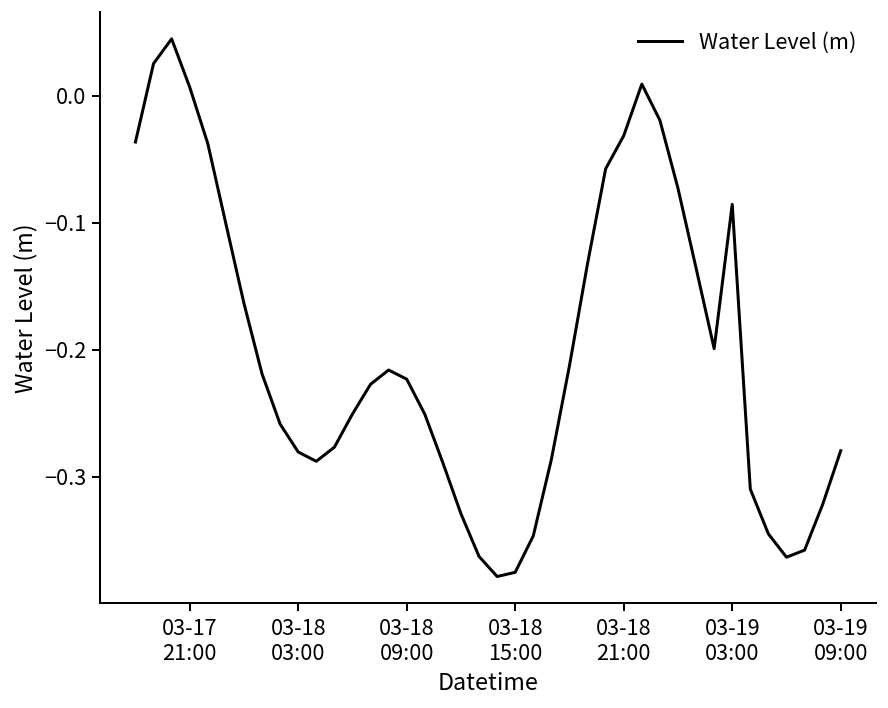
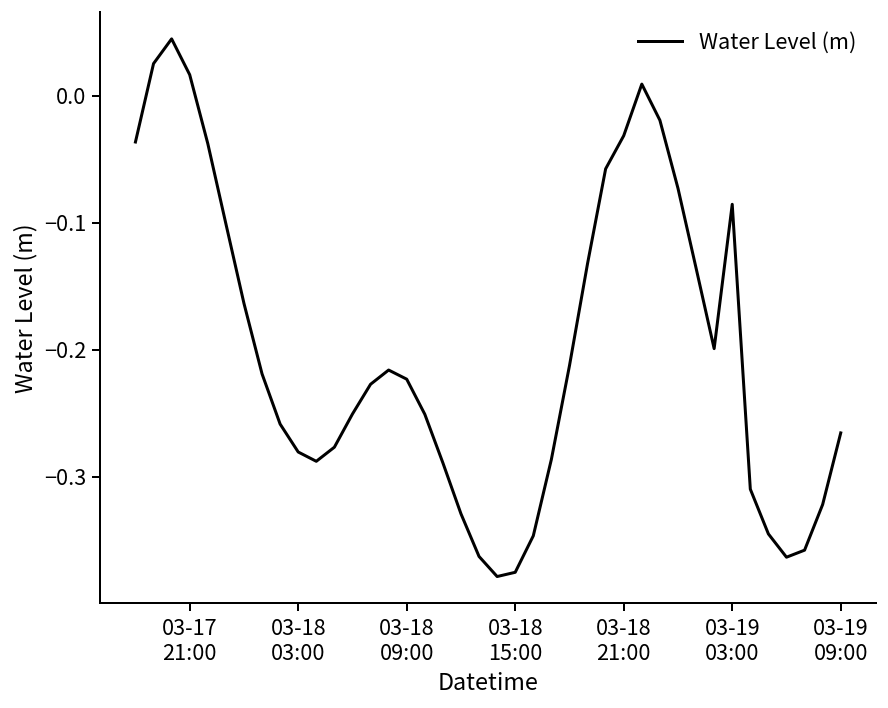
  {
-   "03-17 21:00": 0.007,
+   "03-17 21:00": 0.017,
    "03-18 03:00": -0.280,
    "03-18 09:00": -0.223,
    "03-18 15:00": -0.375,
    "03-18 21:00": -0.031,
    "03-19 03:00": -0.085,
-   "03-19 09:00": -0.279
+   "03-19 09:00": -0.265
  }
